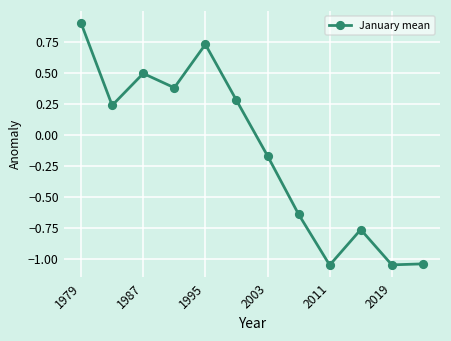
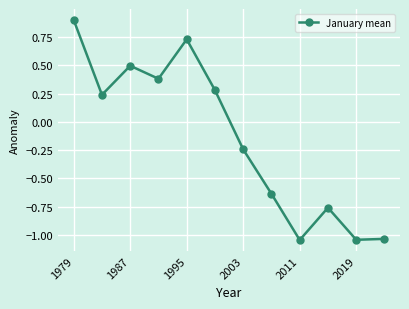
  {
    "1979": 0.90,
    "1987": 0.50,
    "1995": 0.73,
-   "2003": -0.17,
+   "2003": -0.24,
    "2011": -1.05,
    "2019": -1.04
  }
